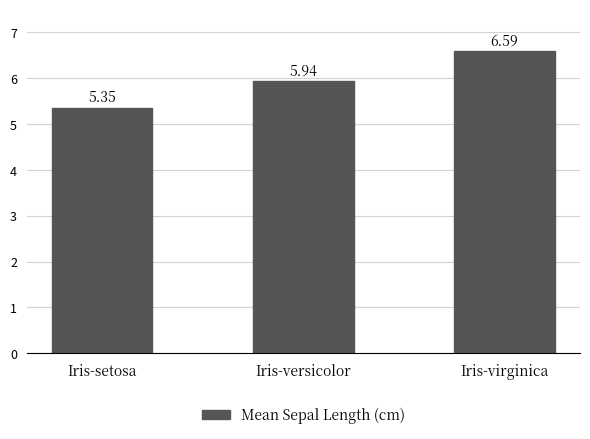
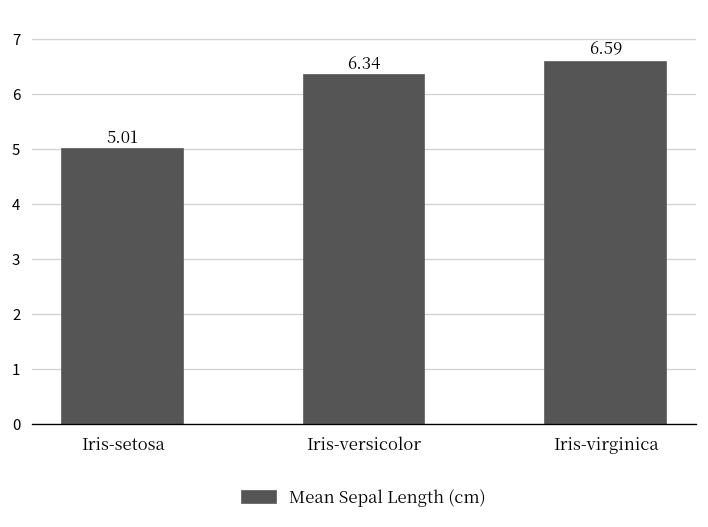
  {
-   "Iris-setosa": 5.35,
-   "Iris-versicolor": 5.94,
+   "Iris-setosa": 5.01,
+   "Iris-versicolor": 6.34,
    "Iris-virginica": 6.59
  }
